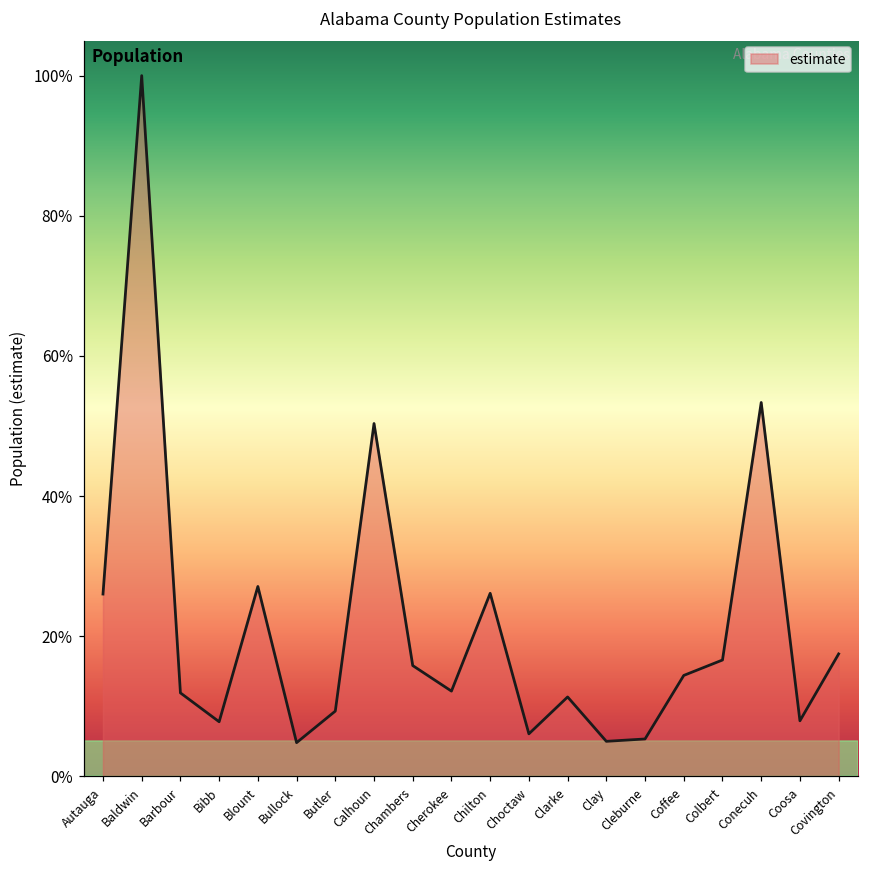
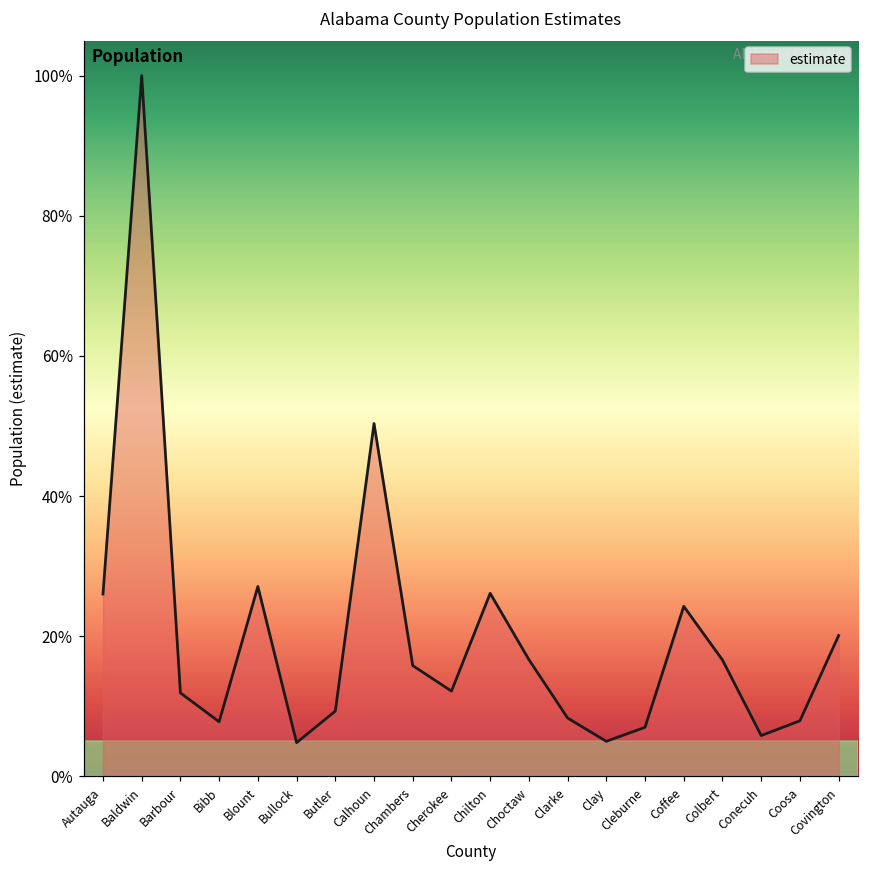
  {
    "Autauga": "26%",
    "Baldwin": "100%",
    "Barbour": "12%",
    "Bibb": "8%",
    "Blount": "27%",
    "Butler": "9%",
    "Calhoun": "50%",
    "Chambers": "16%",
    "Cherokee": "12%",
    "Chilton": "26%",
-   "Choctaw": "6%",
-   "Clarke": "11%",
+   "Choctaw": "17%",
+   "Clarke": "8%",
    "Clay": "5%",
-   "Cleburne": "5%",
-   "Coffee": "14%",
+   "Cleburne": "7%",
+   "Coffee": "24%",
    "Colbert": "17%",
-   "Conecuh": "53%",
+   "Conecuh": "6%",
    "Coosa": "8%",
-   "Covington": "17%"
+   "Covington": "20%"
  }
